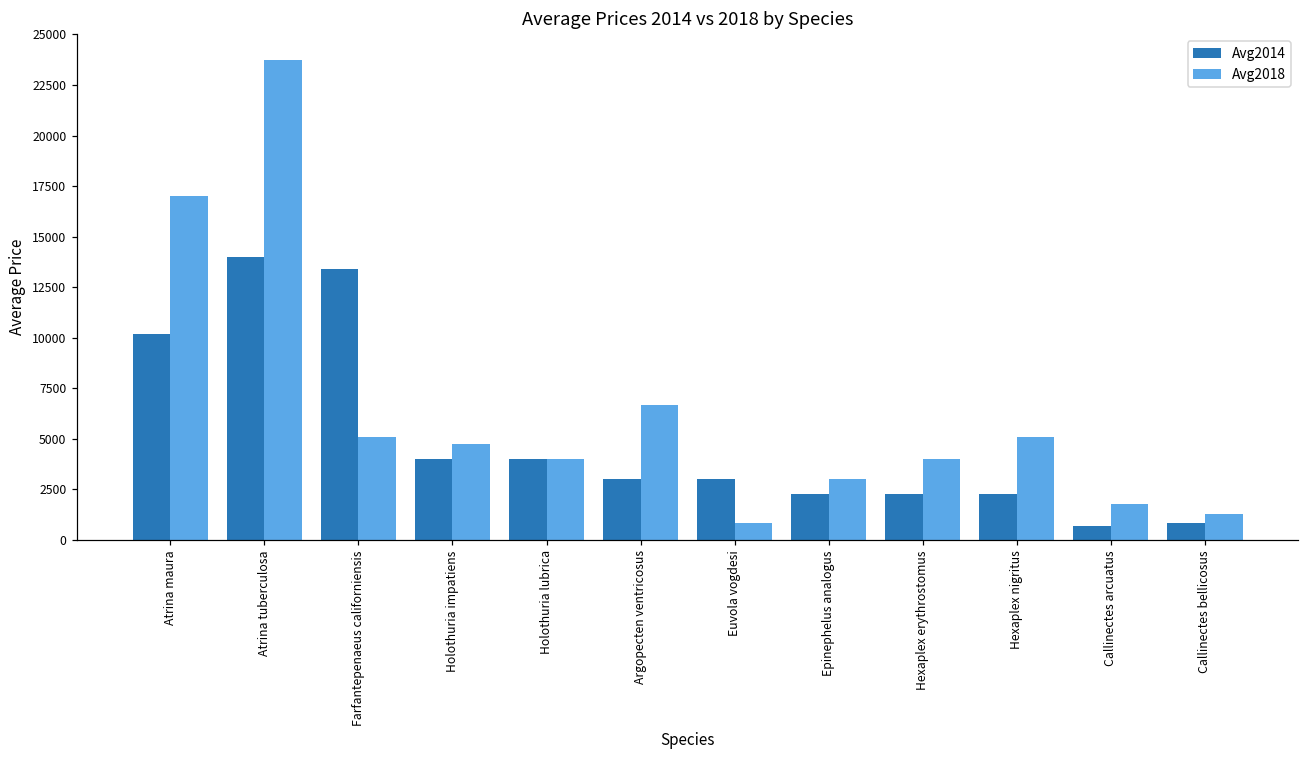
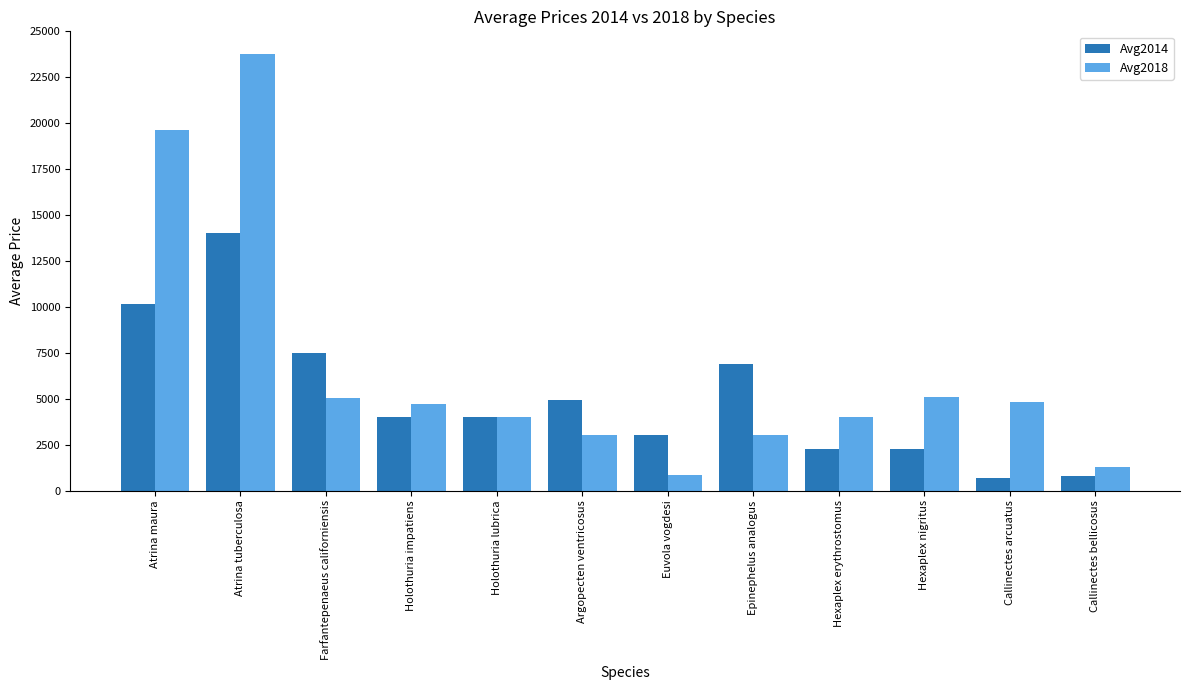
  {
    "Avg2014": {
      "Atrina maura": 10200,
      "Atrina tuberculosa": 14000,
-     "Farfantepenaeus californiensis": 13400,
+     "Farfantepenaeus californiensis": 7500,
      "Holothuria impatiens": 4000,
      "Holothuria lubrica": 4000,
-     "Argopecten ventricosus": 3000,
+     "Argopecten ventricosus": 4900,
      "Euvola vogdesi": 3000,
-     "Epinephelus analogus": 2300,
+     "Epinephelus analogus": 6900,
      "Hexaplex erythrostomus": 2300,
      "Hexaplex nigritus": 2300,
      "Callinectes arcuatus": 700,
      "Callinectes bellicosus": 800
    },
    "Avg2018": {
-     "Atrina maura": 17000,
+     "Atrina maura": 19600,
      "Atrina tuberculosa": 23800,
      "Farfantepenaeus californiensis": 5100,
      "Holothuria impatiens": 4700,
      "Holothuria lubrica": 4000,
-     "Argopecten ventricosus": 6700,
+     "Argopecten ventricosus": 3000,
      "Euvola vogdesi": 800,
      "Epinephelus analogus": 3000,
      "Hexaplex erythrostomus": 4000,
      "Hexaplex nigritus": 5100,
-     "Callinectes arcuatus": 1800,
+     "Callinectes arcuatus": 4800,
      "Callinectes bellicosus": 1300
    }
  }
